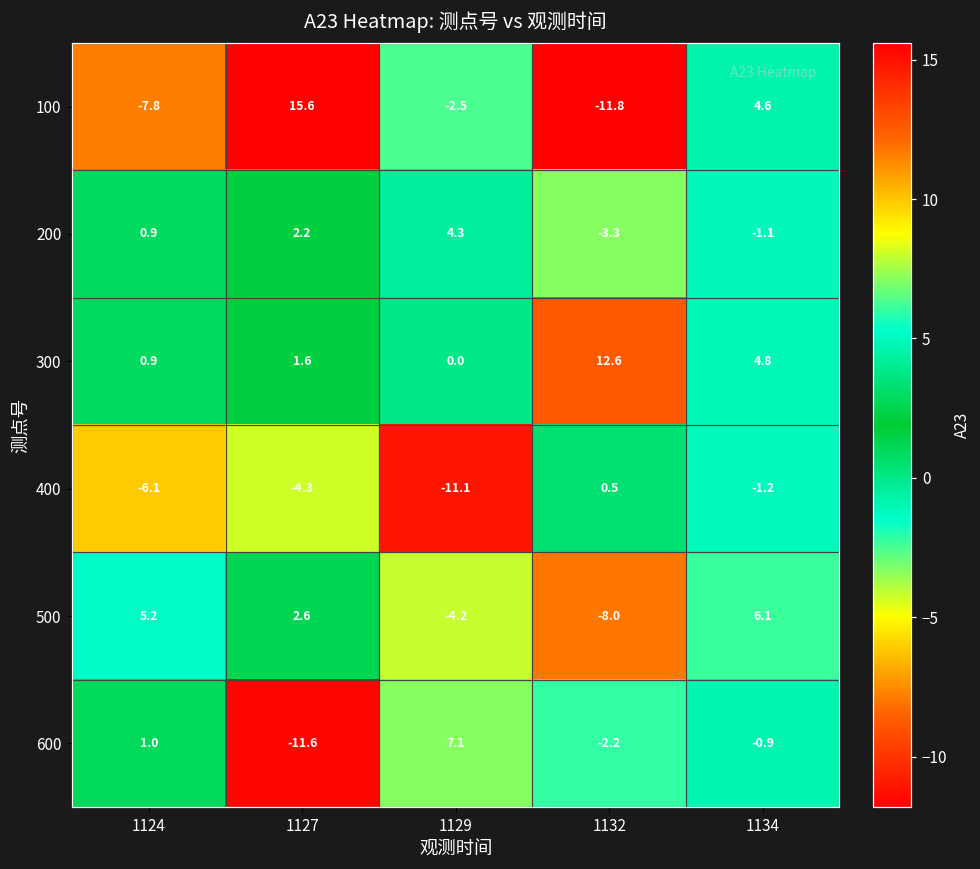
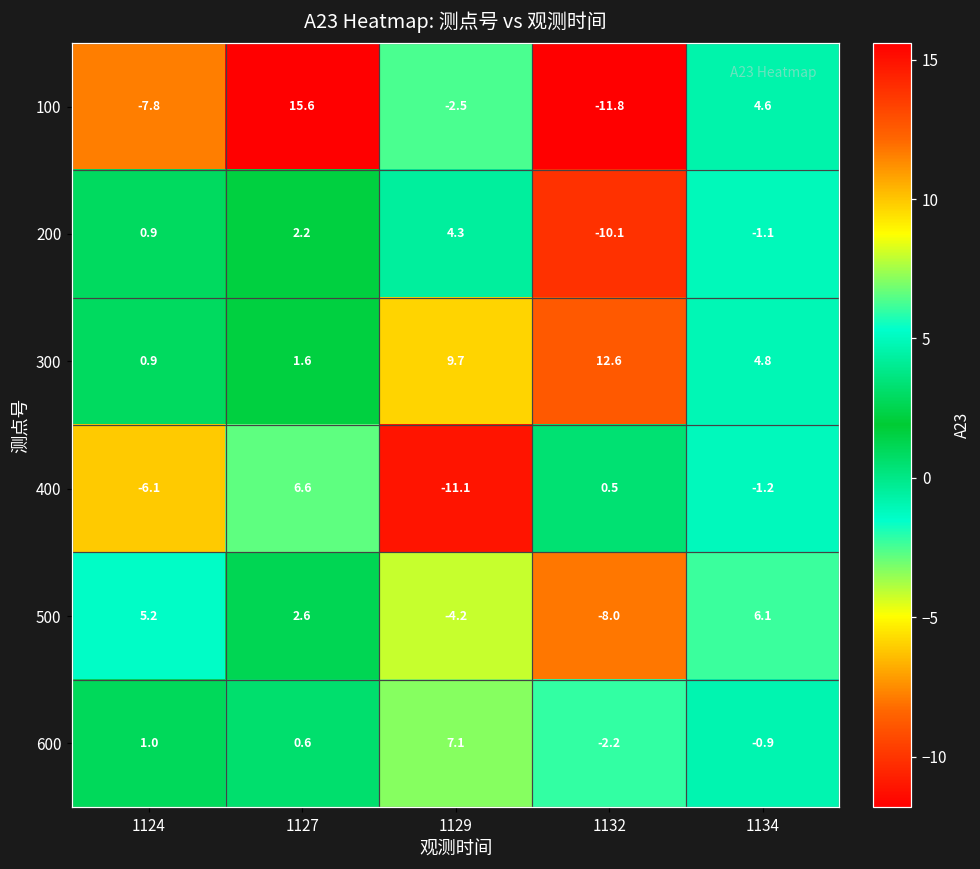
  {
    "100": {
      "1124": -7.8,
      "1127": 15.6,
      "1129": -2.5,
      "1132": -11.8
    },
    "200": {
      "1124": 0.9,
      "1127": 2.2,
      "1129": 4.3,
-     "1132": -3.3,
+     "1132": -10.1,
      "1134": -1.1
    },
    "300": {
      "1124": 0.9,
      "1127": 1.6,
-     "1129": 0.0,
+     "1129": 9.7,
      "1132": 12.6,
      "1134": 4.8
    },
    "400": {
      "1124": -6.1,
-     "1127": -4.3,
+     "1127": 6.6,
      "1129": -11.1,
      "1132": 0.5,
      "1134": -1.2
    },
    "500": {
      "1124": 5.2,
      "1127": 2.6,
      "1129": -4.2,
      "1132": -8.0,
      "1134": 6.1
    },
    "600": {
      "1124": 1.0,
-     "1127": -11.6,
+     "1127": 0.6,
      "1129": 7.1,
      "1132": -2.2,
      "1134": -0.9
    }
  }
